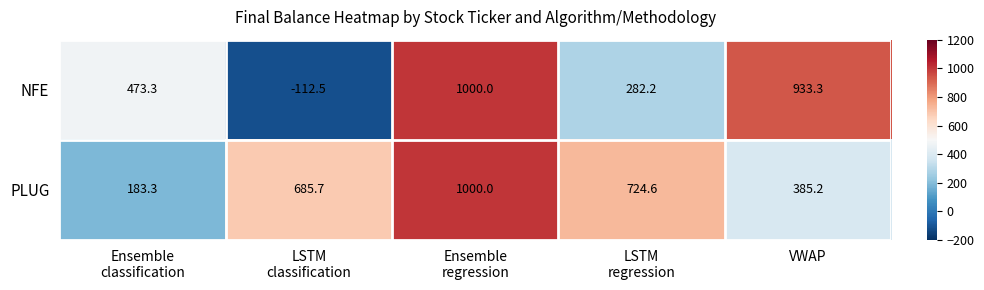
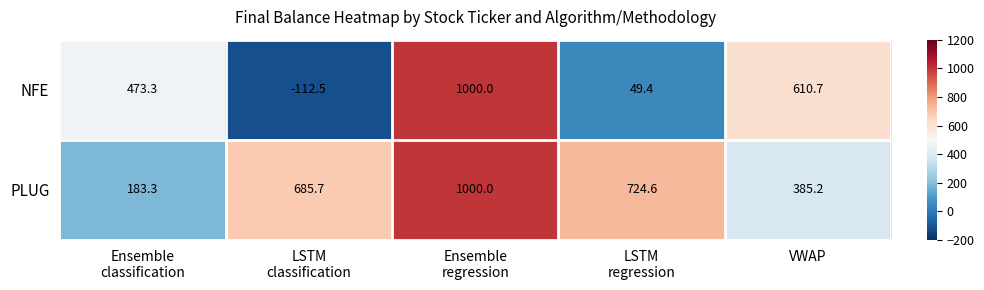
  {
    "NFE": {
      "Ensemble classification": 473.3,
      "LSTM classification": -112.5,
      "Ensemble regression": 1000.0,
-     "LSTM regression": 282.2,
-     "VWAP": 933.3
+     "LSTM regression": 49.4,
+     "VWAP": 610.7
    },
    "PLUG": {
      "Ensemble classification": 183.3,
      "LSTM classification": 685.7,
      "Ensemble regression": 1000.0,
      "LSTM regression": 724.6,
      "VWAP": 385.2
    }
  }
